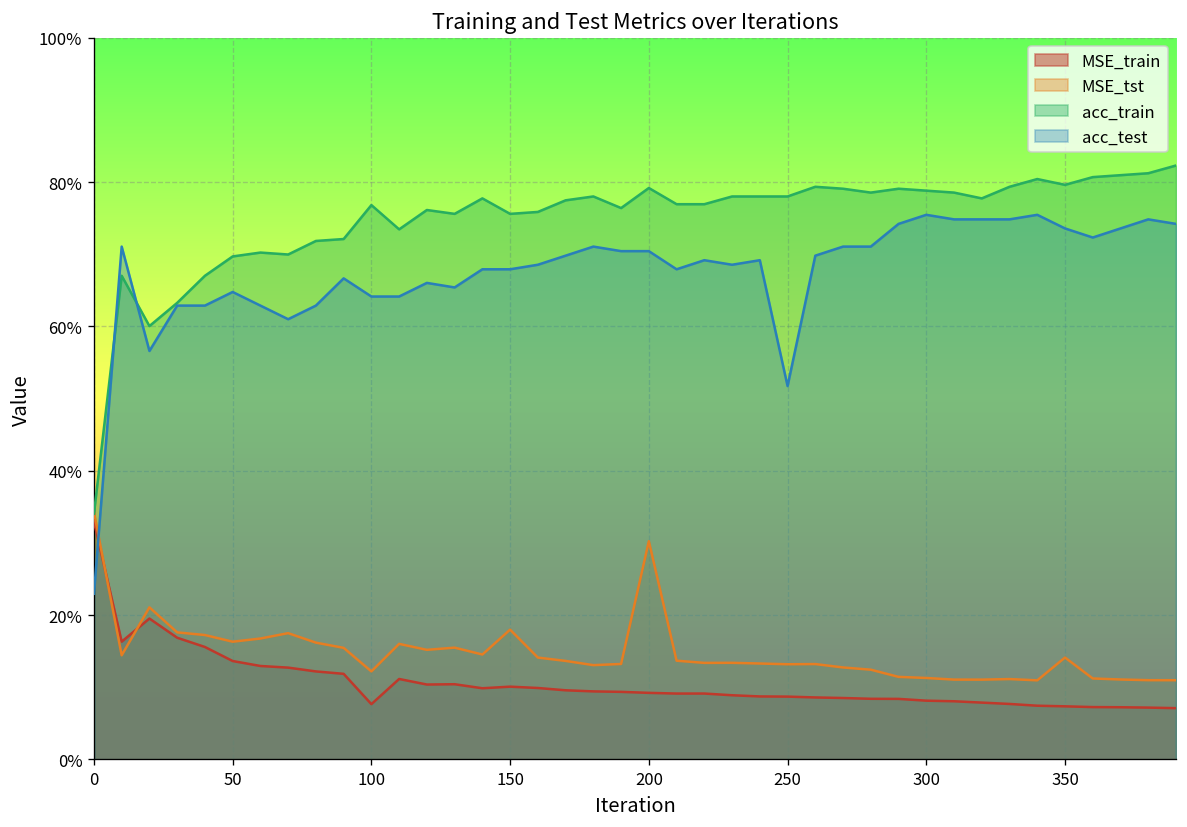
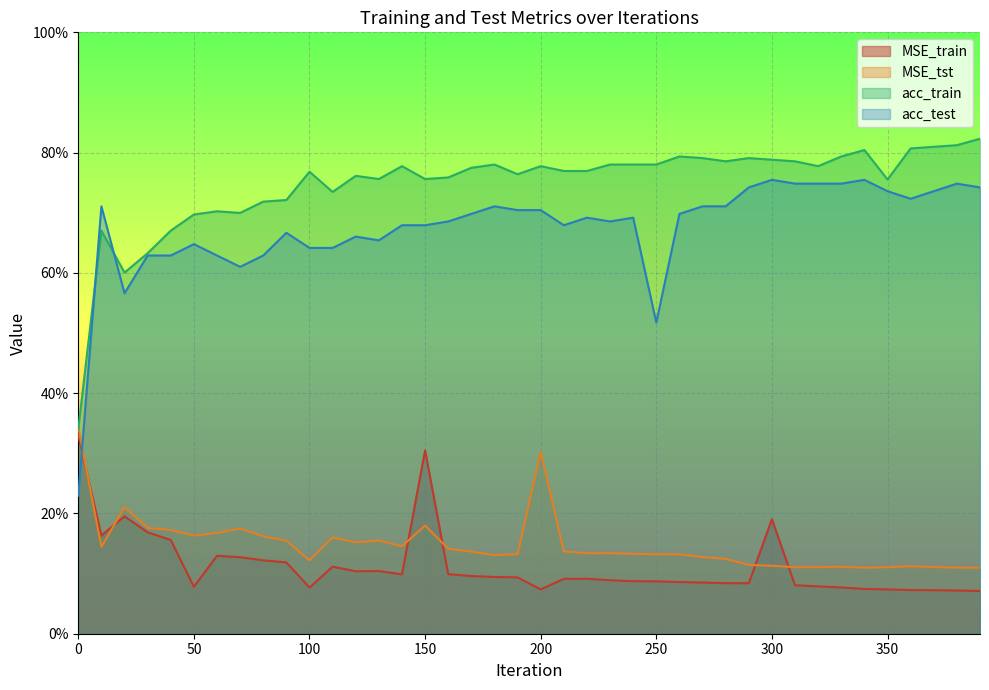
  {
    "MSE_train": {
      "0": "33%",
-     "50": "14%",
+     "50": "8%",
      "100": "8%",
-     "150": "10%",
-     "200": "9%",
+     "150": "30%",
+     "200": "7%",
      "250": "9%",
-     "300": "8%",
+     "300": "19%",
      "350": "7%"
    },
    "MSE_tst": {
      "50": "16%",
      "100": "12%",
      "150": "18%",
      "200": "30%",
      "250": "13%",
      "300": "11%",
-     "350": "14%"
+     "350": "11%"
    },
    "acc_train": {
      "50": "70%",
      "100": "77%",
      "150": "76%",
-     "200": "79%",
+     "200": "78%",
      "250": "78%",
      "300": "79%",
-     "350": "80%"
+     "350": "76%"
    },
    "acc_test": {
      "0": "23%",
      "50": "65%",
      "100": "64%",
      "150": "68%",
      "200": "70%",
      "250": "52%",
      "300": "75%",
      "350": "74%"
    }
  }
